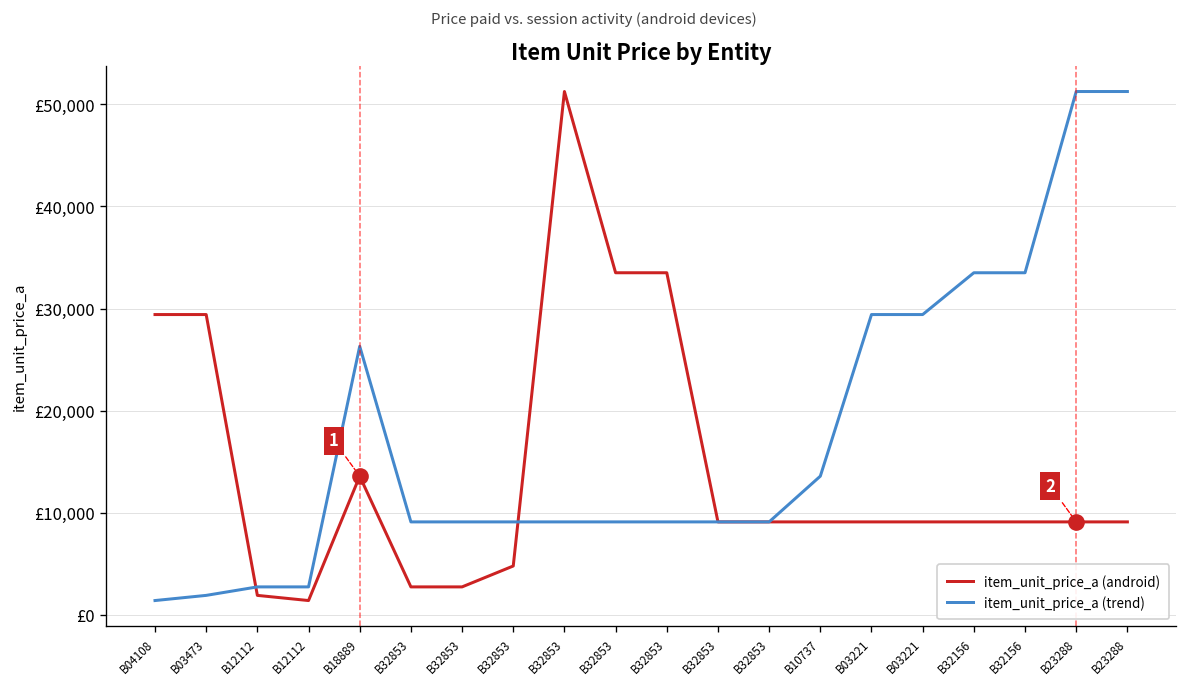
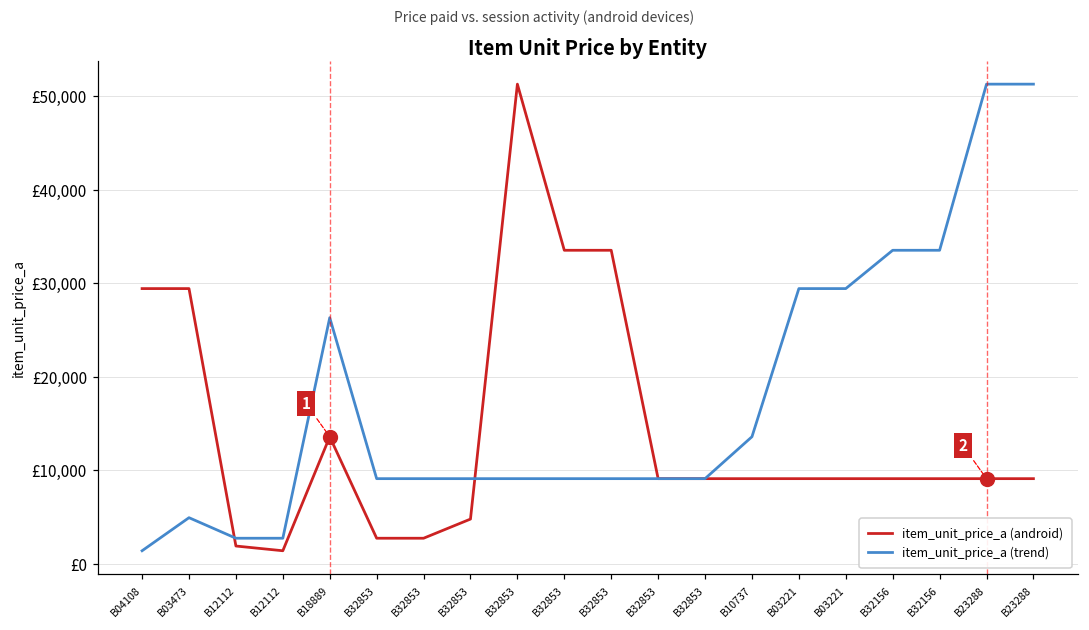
  {
    "item_unit_price_a (trend)": {
      "B04108": "£1,000",
-     "B03473": "£2,000",
+     "B03473": "£5,000",
      "B18889": "£26,000",
      "B10737": "£14,000"
    }
  }
